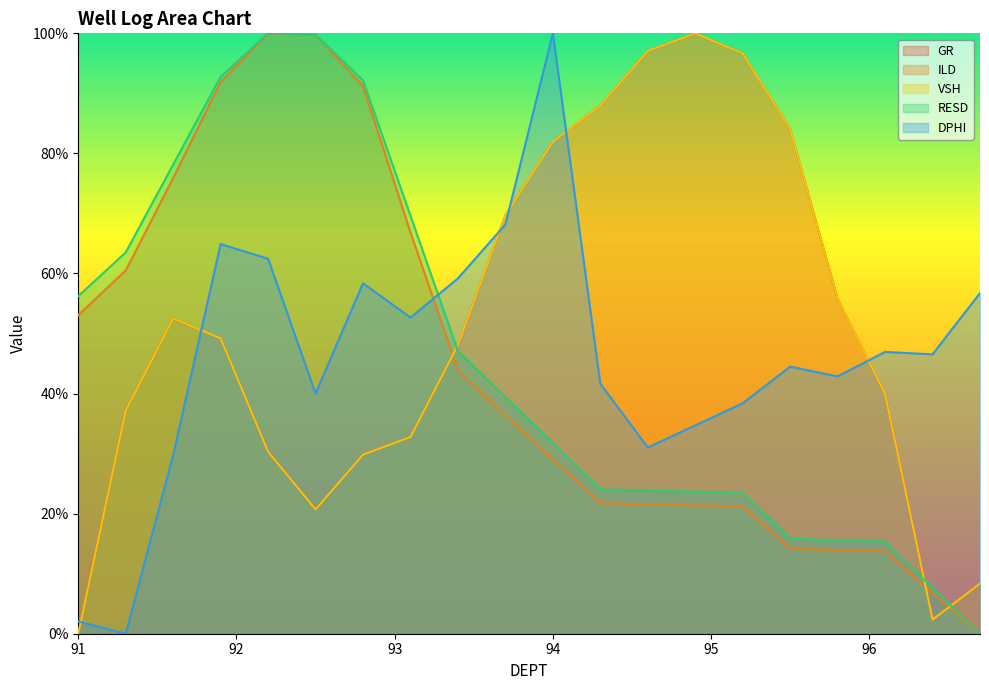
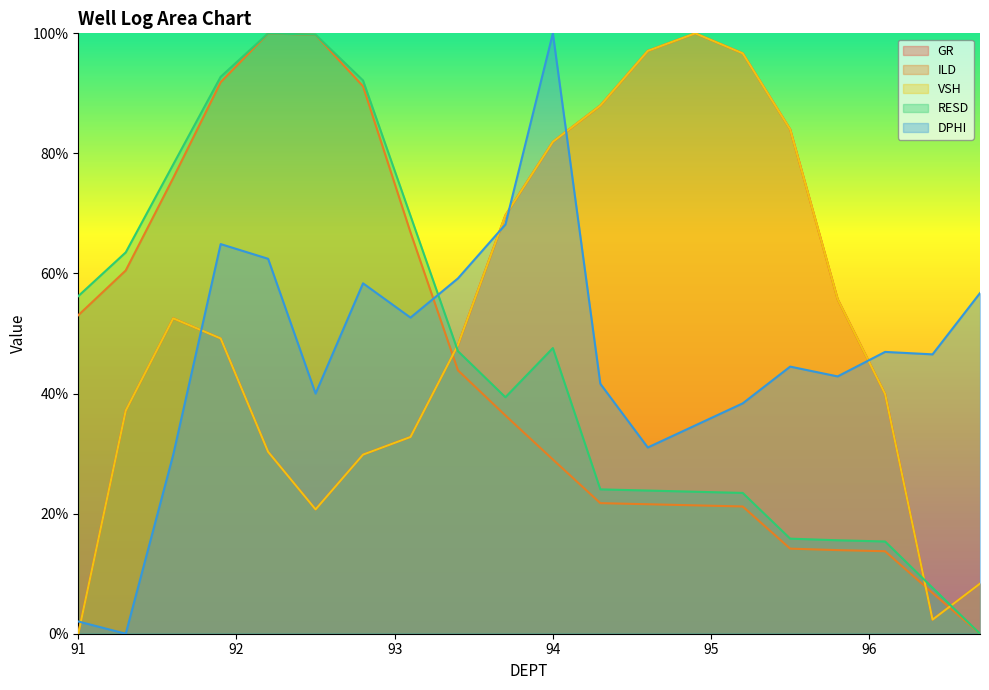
  {
    "RESD": {
      "91": "56%",
-     "94": "32%"
+     "94": "48%"
    },
    "DPHI": {
      "91": "2%",
      "94": "100%"
    }
  }
